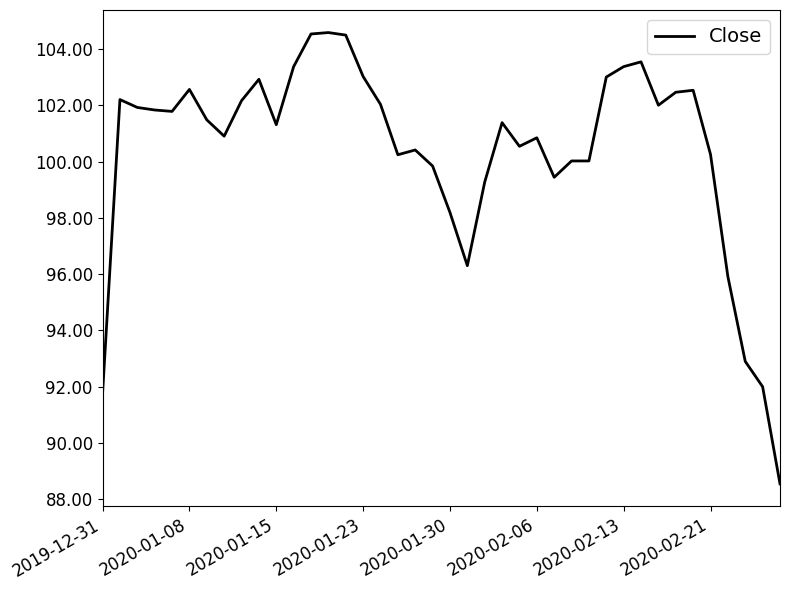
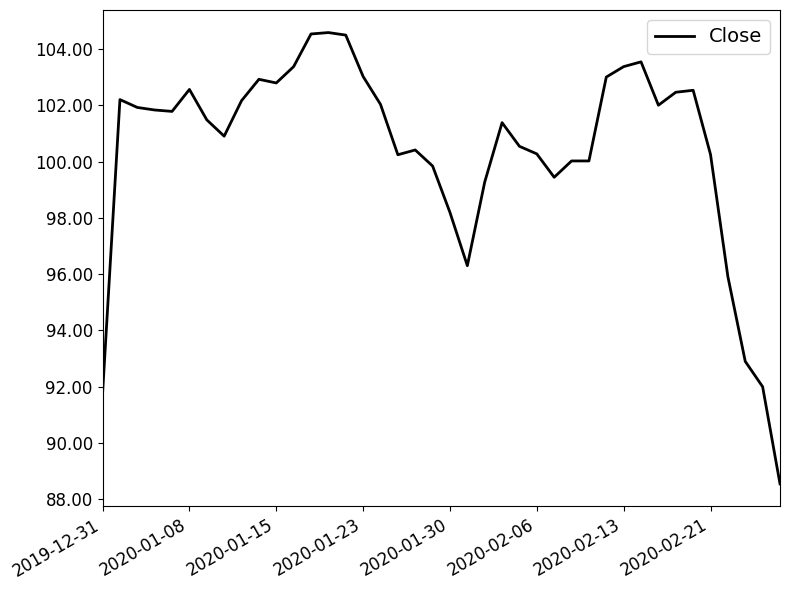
  {
    "2019-12-31": 91.8,
    "2020-01-08": 102.6,
-   "2020-01-15": 101.3,
+   "2020-01-15": 102.8,
    "2020-01-23": 103.0,
    "2020-01-30": 98.2,
-   "2020-02-06": 100.8,
+   "2020-02-06": 100.3,
    "2020-02-13": 103.4,
    "2020-02-21": 100.3
  }
